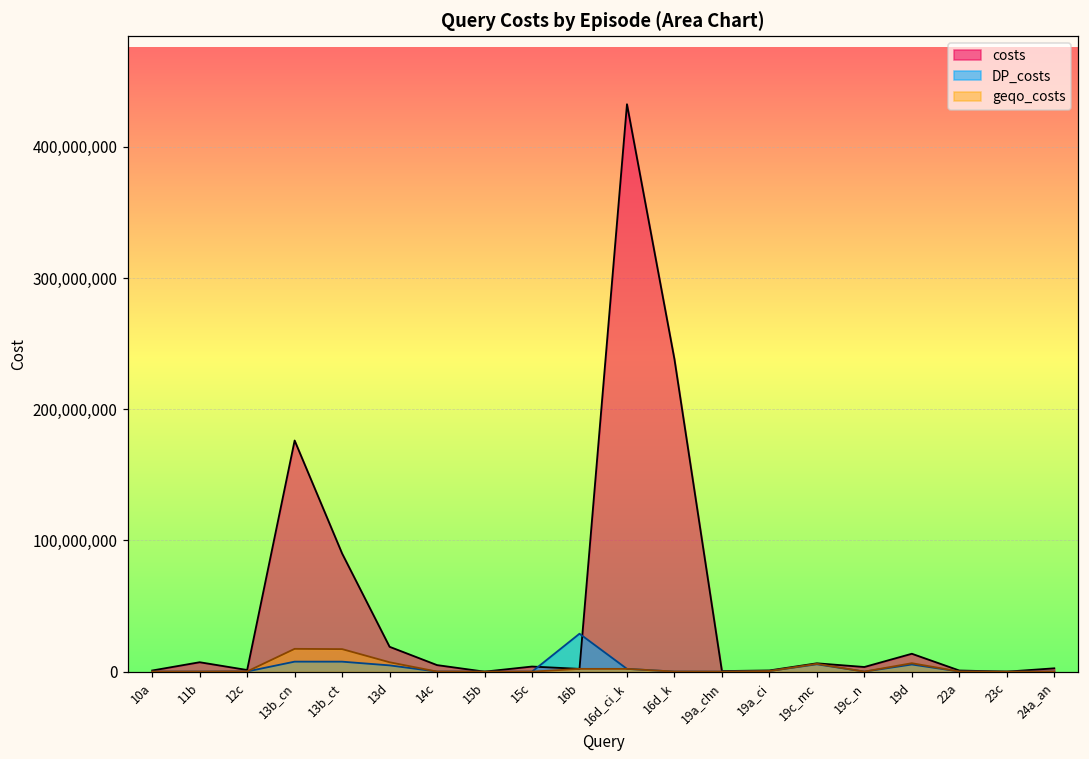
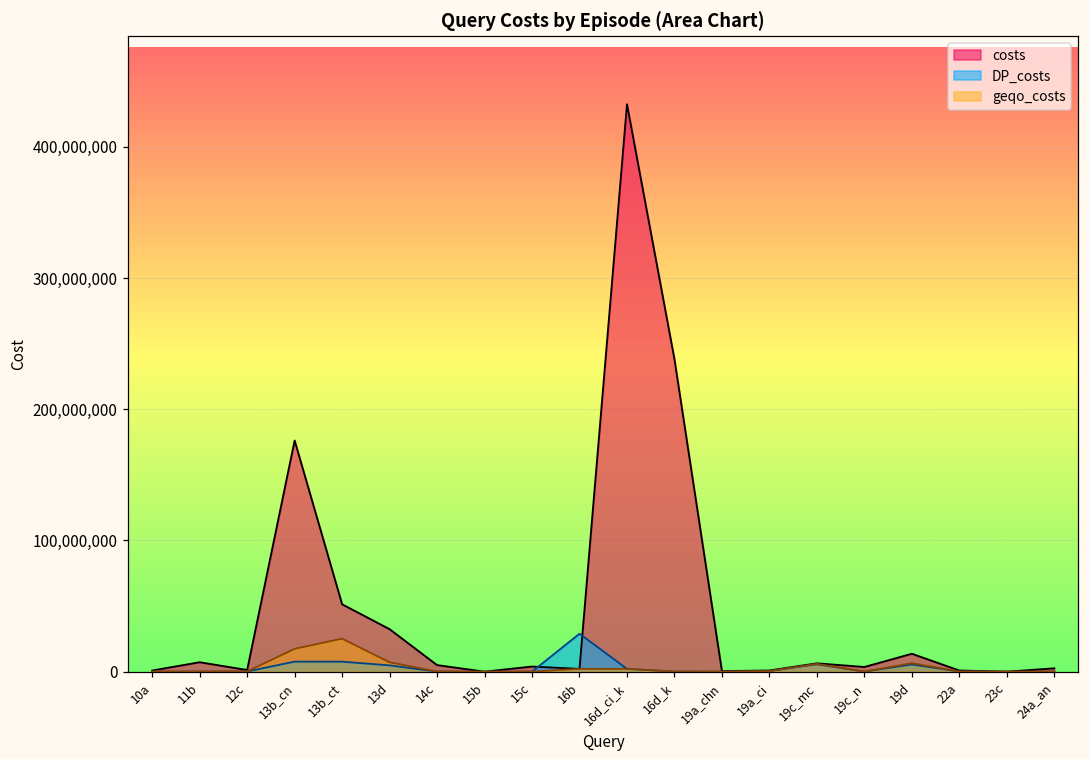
  {
    "costs": {
      "11b": "7,000,000",
      "13b_cn": "176,000,000",
-     "13b_ct": "90,000,000",
-     "13d": "19,000,000",
+     "13b_ct": "51,000,000",
+     "13d": "32,000,000",
      "14c": "5,000,000",
      "15c": "4,000,000",
      "16d_ci_k": "433,000,000",
      "16d_k": "238,000,000",
      "19c_n": "4,000,000",
      "19d": "14,000,000",
      "24a_an": "3,000,000"
    },
    "DP_costs": {
      "13b_cn": "8,000,000",
      "13b_ct": "8,000,000",
      "13d": "5,000,000",
      "16b": "29,000,000"
    },
    "geqo_costs": {
      "13b_cn": "17,000,000",
-     "13b_ct": "17,000,000",
+     "13b_ct": "25,000,000",
      "13d": "7,000,000"
    }
  }
